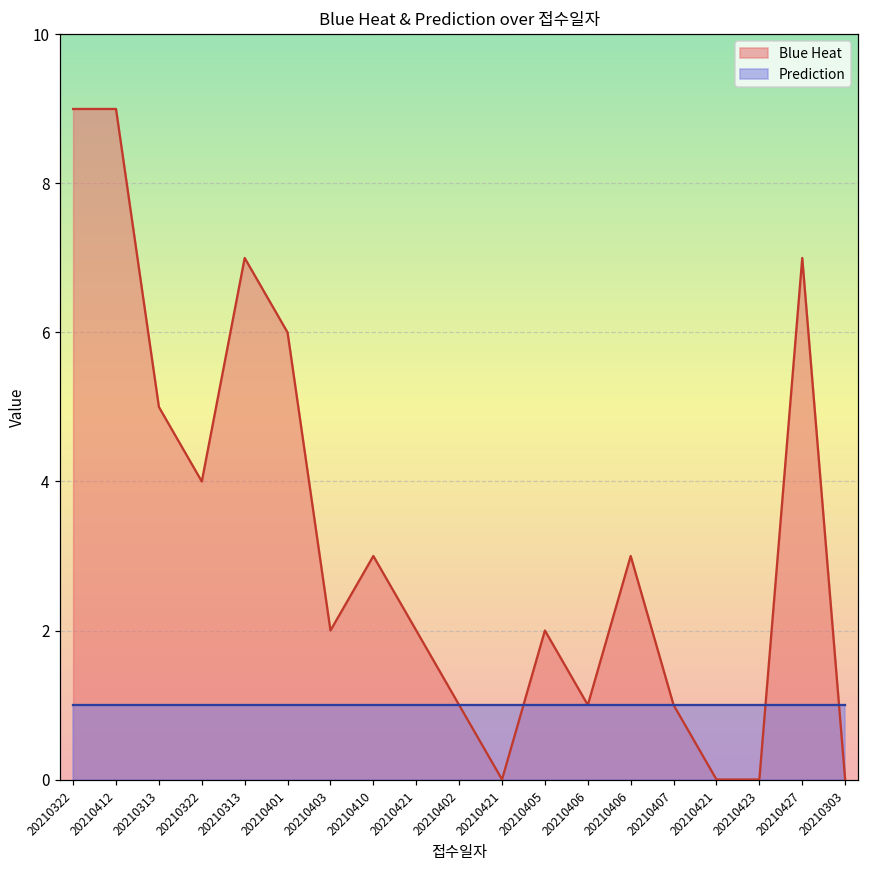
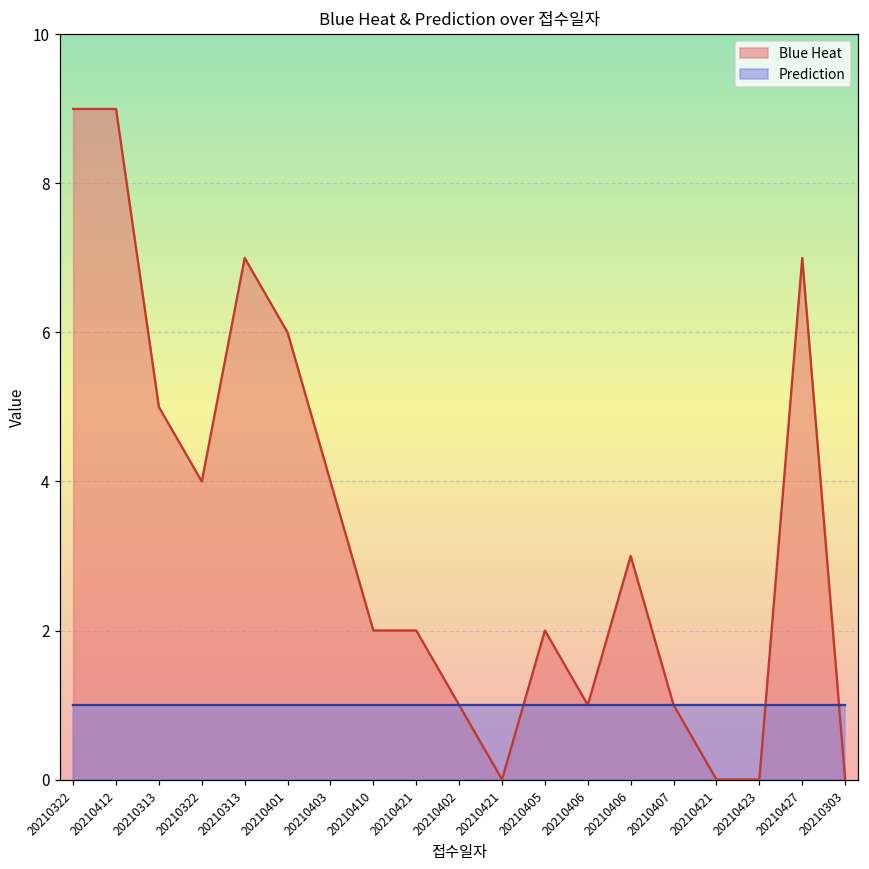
  {
    "Blue Heat": {
      "20210412": 9,
      "20210401": 6,
-     "20210403": 2,
-     "20210410": 3,
+     "20210403": 4,
+     "20210410": 2,
      "20210405": 2,
      "20210423": 0,
      "20210427": 7,
      "20210303": 0
    },
    "Prediction": {
      "20210412": 1,
      "20210401": 1,
      "20210403": 1,
      "20210410": 1,
      "20210405": 1,
      "20210423": 1,
      "20210427": 1,
      "20210303": 1
    }
  }
